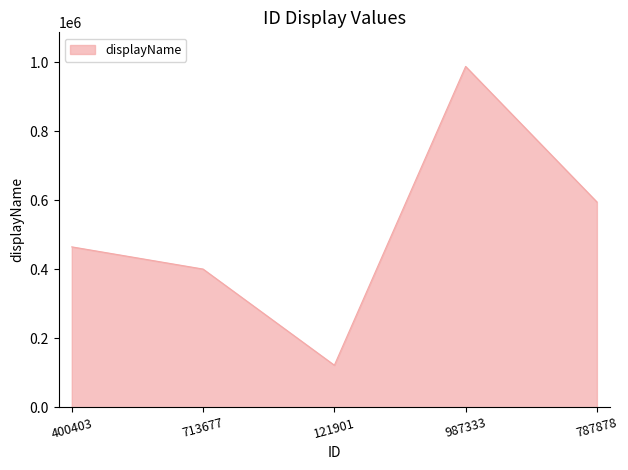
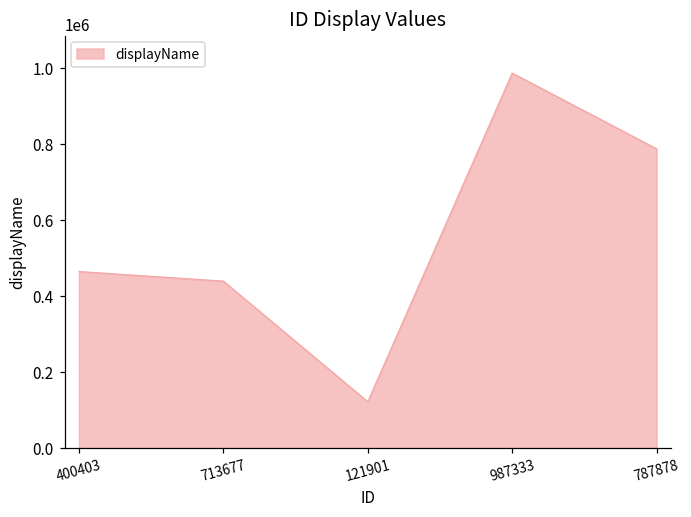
  {
    "400403": 460000,
-   "713677": 400000,
+   "713677": 440000,
    "121901": 120000,
    "987333": 990000,
-   "787878": 590000
+   "787878": 790000
  }
